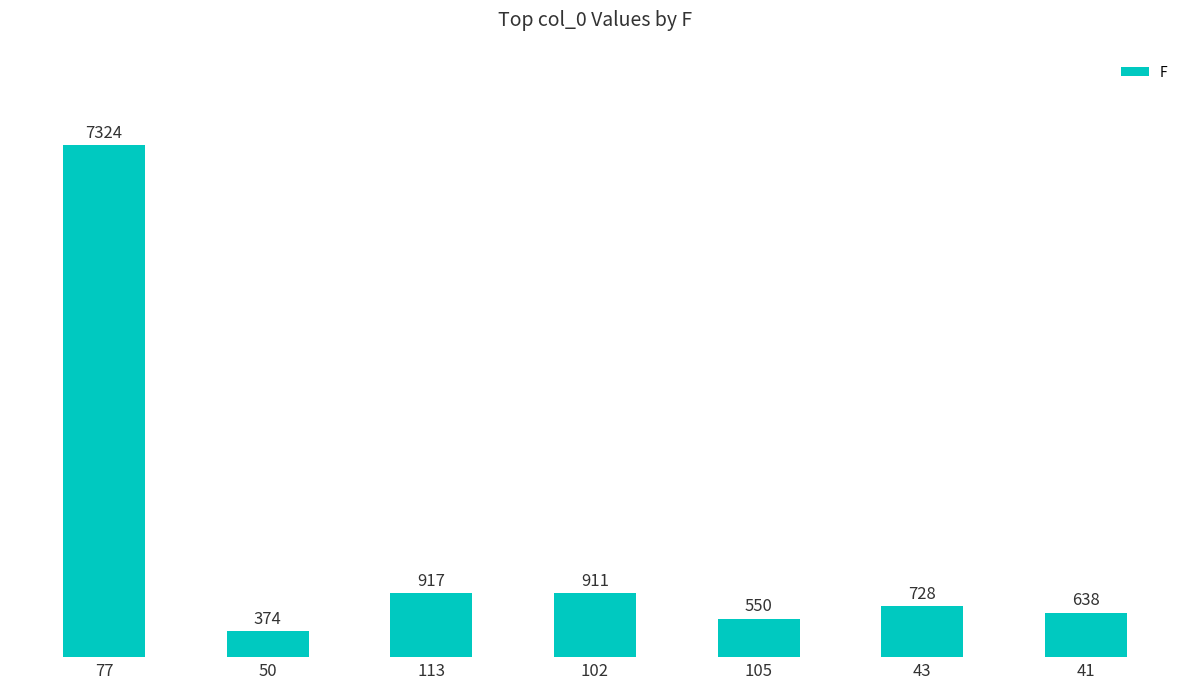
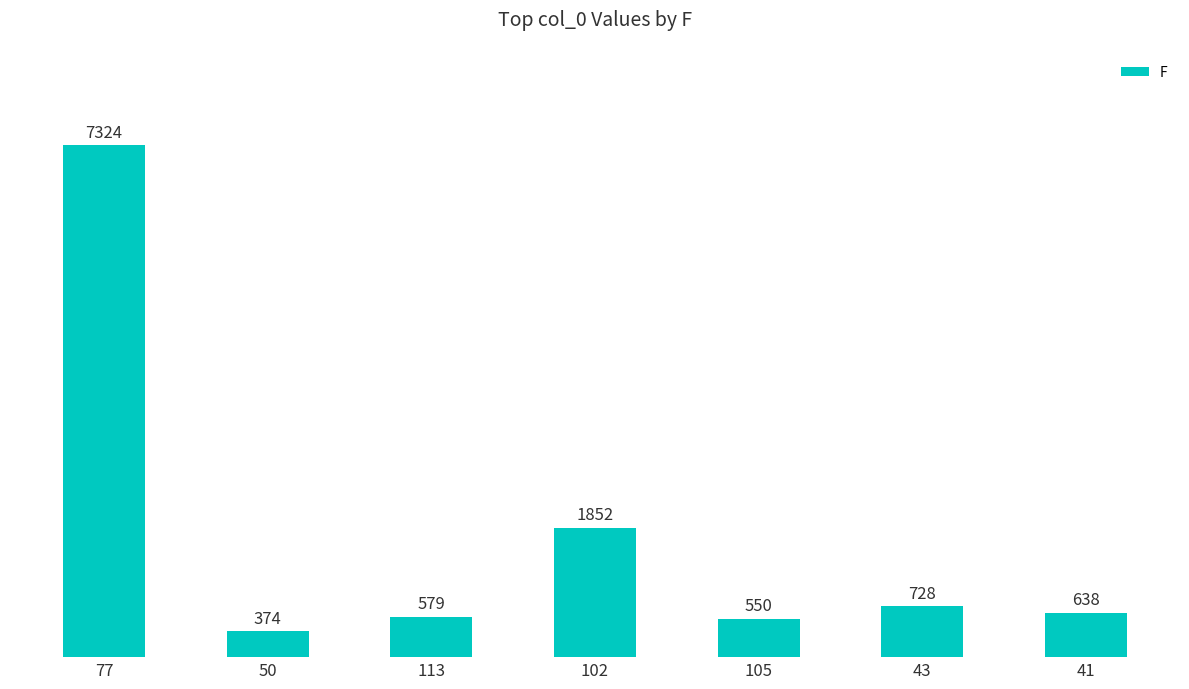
  {
    "77": 7324,
    "50": 374,
-   "113": 917,
-   "102": 911,
+   "113": 579,
+   "102": 1852,
    "105": 550,
    "43": 728,
    "41": 638
  }
